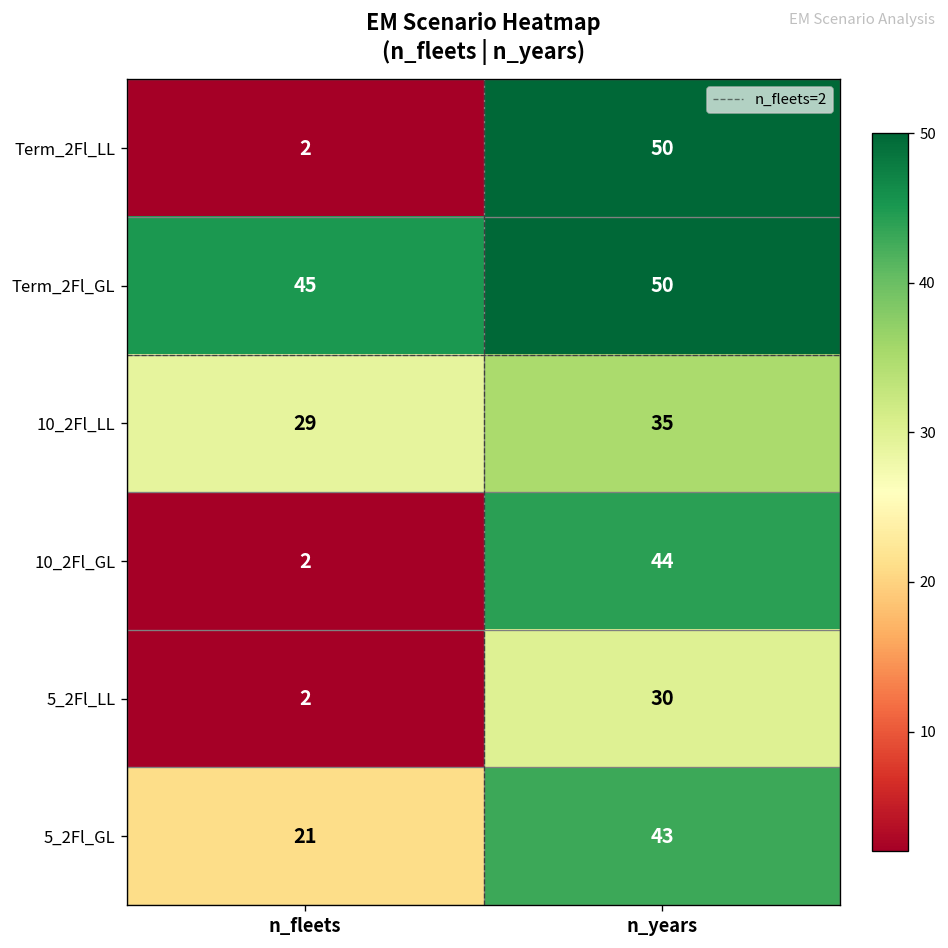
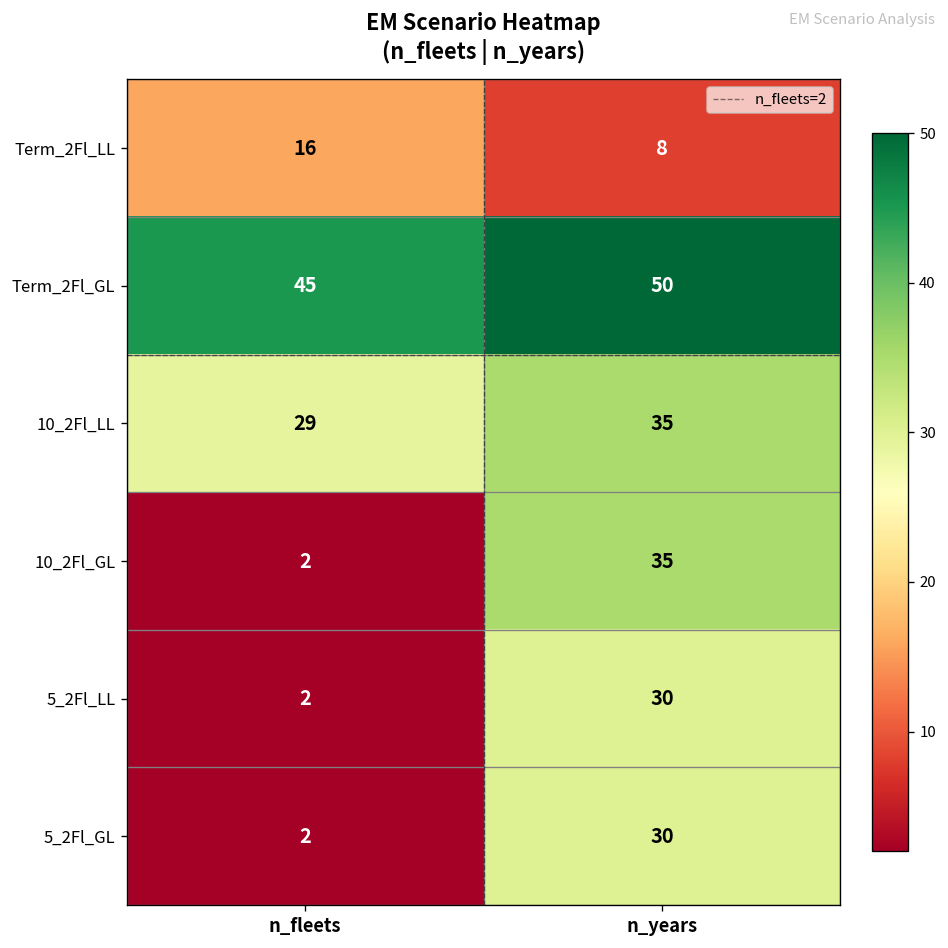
  {
    "Term_2Fl_LL": {
-     "n_fleets": 2,
-     "n_years": 50
+     "n_fleets": 16,
+     "n_years": 8
    },
    "Term_2Fl_GL": {
      "n_fleets": 45,
      "n_years": 50
    },
    "10_2Fl_LL": {
      "n_fleets": 29,
      "n_years": 35
    },
    "10_2Fl_GL": {
      "n_fleets": 2,
-     "n_years": 44
+     "n_years": 35
    },
    "5_2Fl_LL": {
      "n_fleets": 2,
      "n_years": 30
    },
    "5_2Fl_GL": {
-     "n_fleets": 21,
-     "n_years": 43
+     "n_fleets": 2,
+     "n_years": 30
    }
  }
